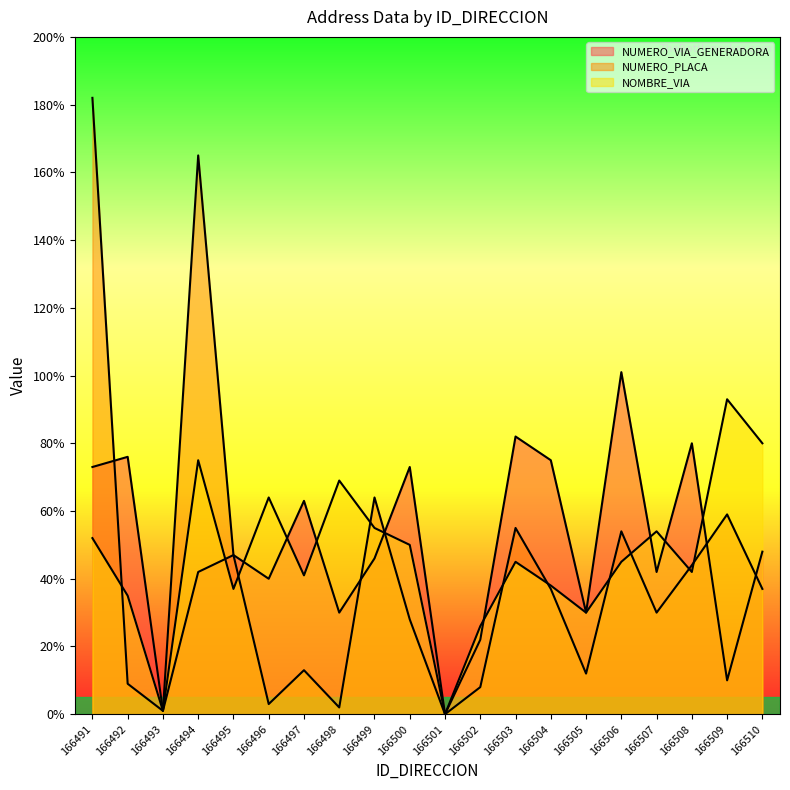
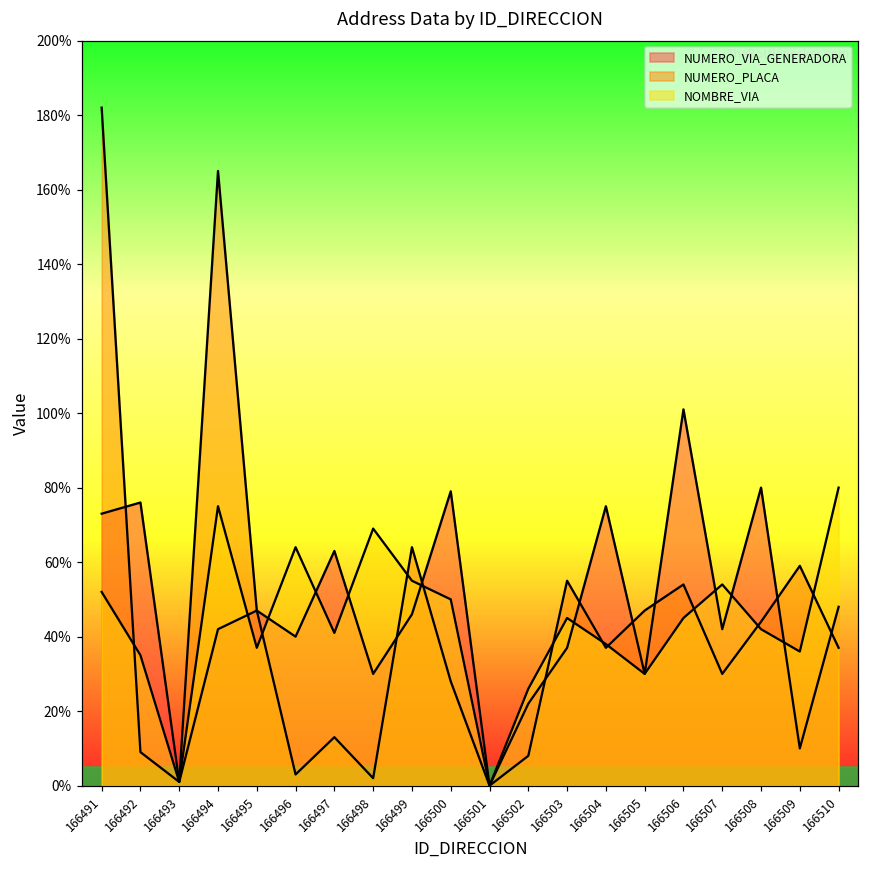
  {
    "NUMERO_VIA_GENERADORA": {
      "166491": "73%",
      "166492": "76%",
      "166494": "42%",
      "166496": "40%",
      "166497": "63%",
      "166498": "30%",
      "166499": "46%",
-     "166500": "73%",
+     "166500": "79%",
      "166502": "22%",
-     "166503": "82%",
+     "166503": "37%",
      "166504": "75%",
      "166506": "101%",
      "166507": "42%",
      "166508": "80%",
      "166509": "10%",
      "166510": "48%"
    },
    "NUMERO_PLACA": {
      "166491": "182%",
      "166492": "9%",
      "166494": "165%",
      "166497": "13%",
      "166499": "64%",
      "166500": "28%",
      "166502": "8%",
      "166503": "55%",
      "166504": "37%",
-     "166505": "12%",
+     "166505": "47%",
      "166506": "54%",
      "166507": "30%",
      "166508": "44%",
      "166509": "59%",
      "166510": "37%"
    },
    "NOMBRE_VIA": {
      "166491": "52%",
      "166492": "35%",
      "166494": "75%",
      "166495": "37%",
      "166496": "64%",
      "166497": "41%",
      "166498": "69%",
      "166499": "55%",
      "166500": "50%",
      "166502": "26%",
      "166503": "45%",
      "166504": "38%",
      "166506": "45%",
      "166507": "54%",
      "166508": "42%",
-     "166509": "93%",
+     "166509": "36%",
      "166510": "80%"
    }
  }
